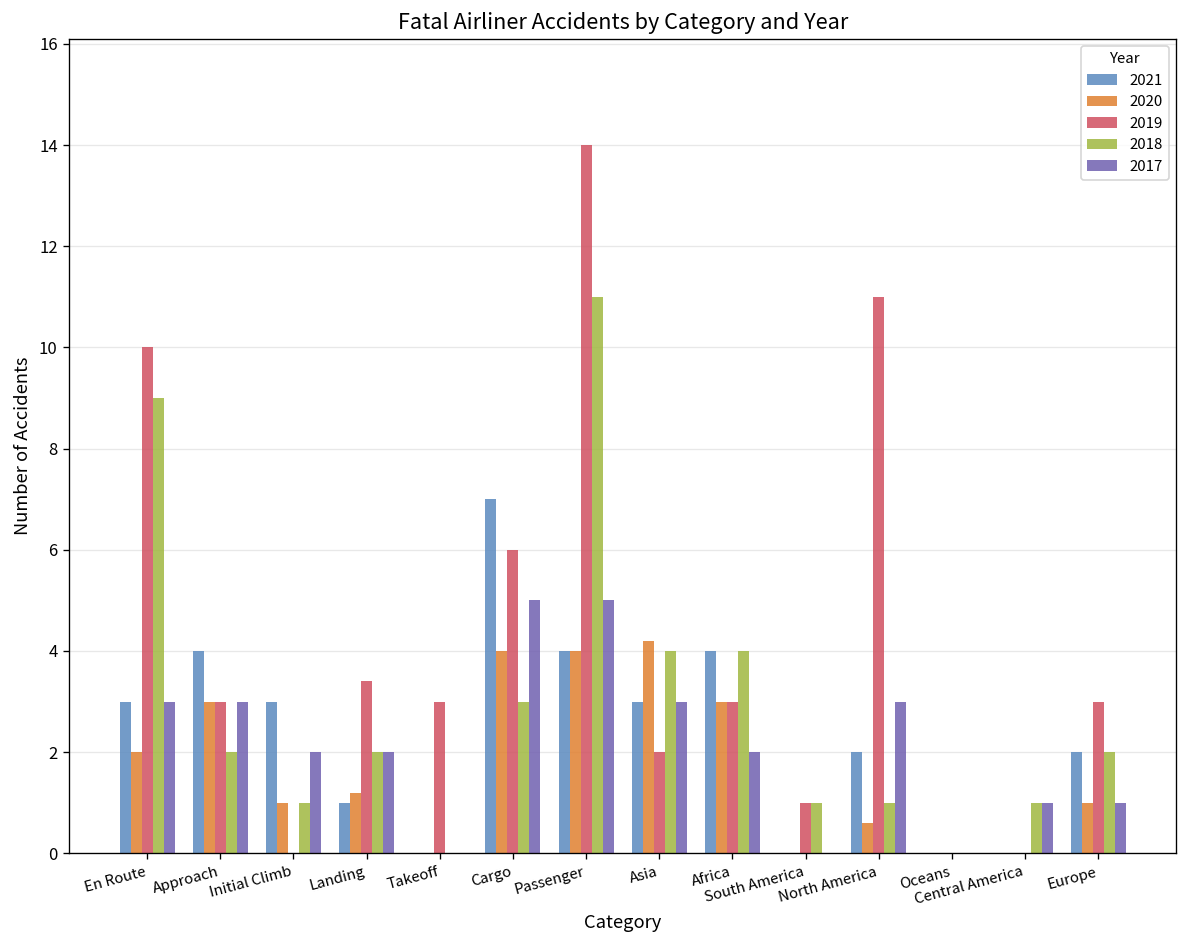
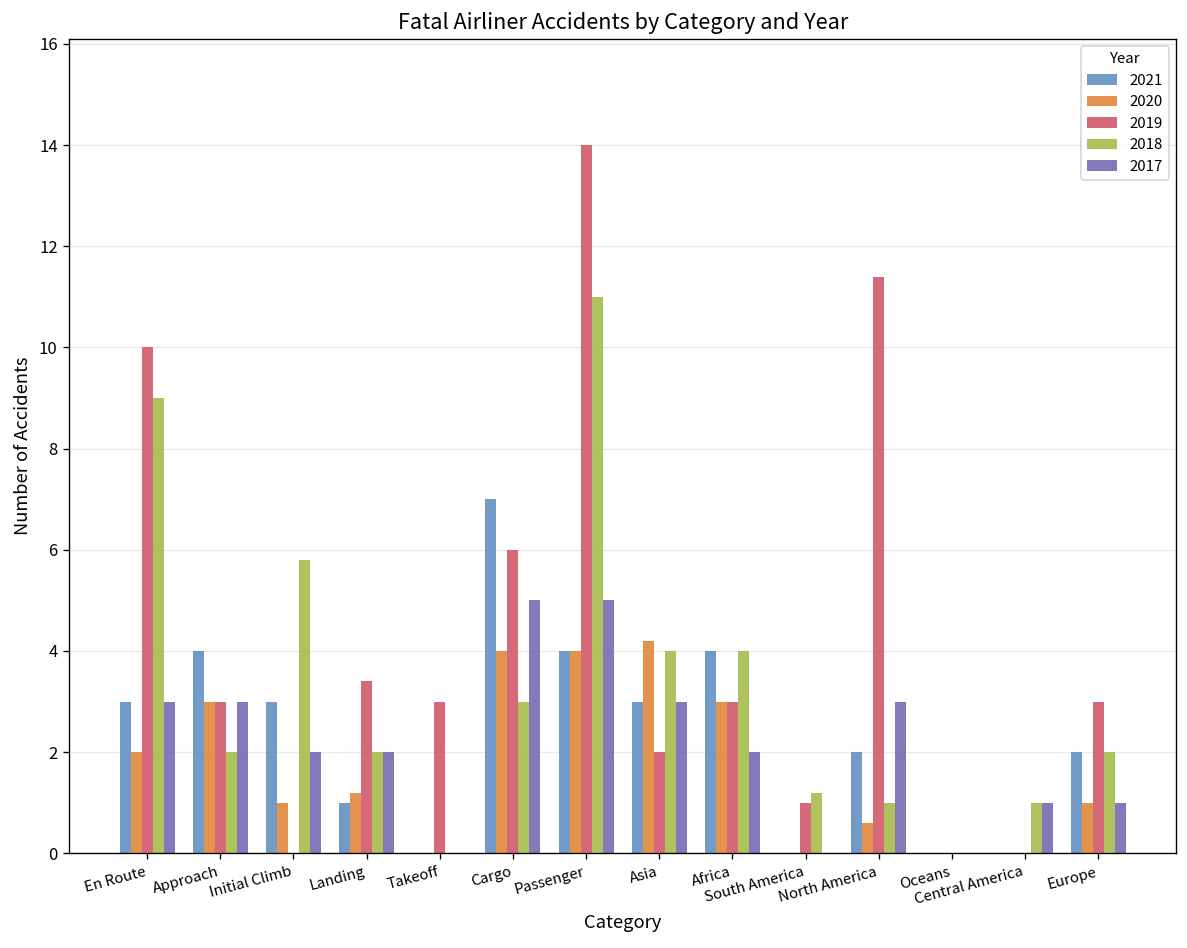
  {
    "2020": {
      "En Route": 2.0,
      "Approach": 3.0,
      "Initial Climb": 1.0,
      "Landing": 1.2,
      "Takeoff": 0.0,
      "Cargo": 4.0,
      "Passenger": 4.0,
      "Asia": 4.2,
      "Africa": 3.0,
      "South America": 0.0,
      "North America": 0.6,
      "Oceans": 0.0,
      "Central America": 0.0,
      "Europe": 1.0
    },
    "2019": {
      "En Route": 10.0,
      "Approach": 3.0,
      "Initial Climb": 0.0,
      "Landing": 3.4,
      "Takeoff": 3.0,
      "Cargo": 6.0,
      "Passenger": 14.0,
      "Asia": 2.0,
      "Africa": 3.0,
      "South America": 1.0,
-     "North America": 11.0,
+     "North America": 11.4,
      "Oceans": 0.0,
      "Central America": 0.0,
      "Europe": 3.0
    },
    "2018": {
      "En Route": 9.0,
      "Approach": 2.0,
-     "Initial Climb": 1.0,
+     "Initial Climb": 5.8,
      "Landing": 2.0,
      "Takeoff": 0.0,
      "Cargo": 3.0,
      "Passenger": 11.0,
      "Asia": 4.0,
      "Africa": 4.0,
-     "South America": 1.0,
+     "South America": 1.2,
      "North America": 1.0,
      "Oceans": 0.0,
      "Central America": 1.0,
      "Europe": 2.0
    }
  }
